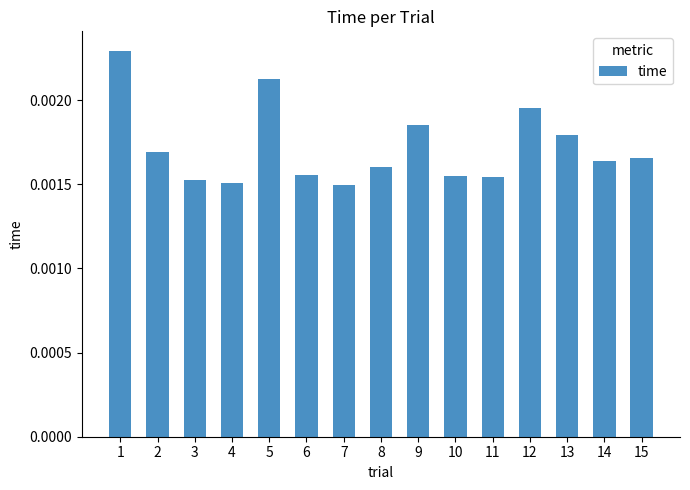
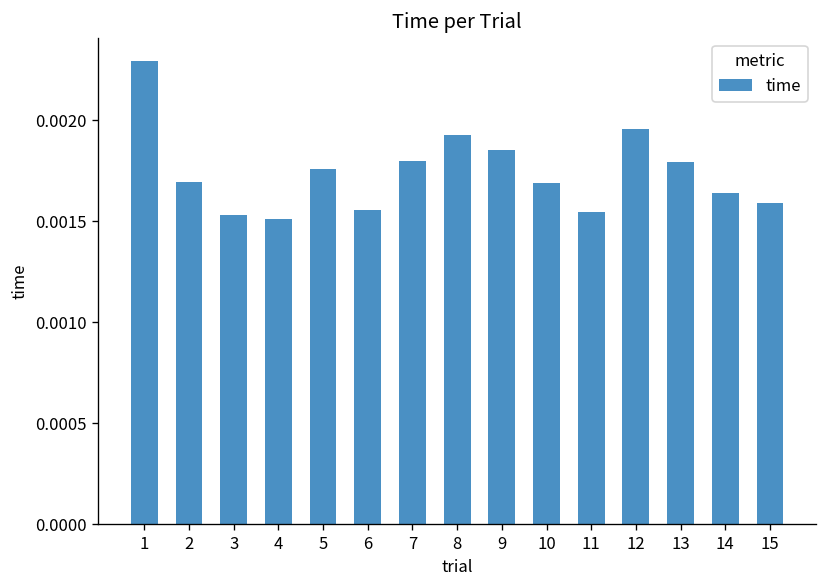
  {
    "1": 0.00230,
    "2": 0.00170,
    "3": 0.00153,
    "4": 0.00151,
-   "5": 0.00213,
+   "5": 0.00176,
    "6": 0.00156,
-   "7": 0.00150,
-   "8": 0.00160,
+   "7": 0.00180,
+   "8": 0.00193,
    "9": 0.00185,
-   "10": 0.00155,
+   "10": 0.00169,
    "11": 0.00155,
    "12": 0.00196,
    "13": 0.00180,
    "14": 0.00164,
-   "15": 0.00166
+   "15": 0.00159
  }
